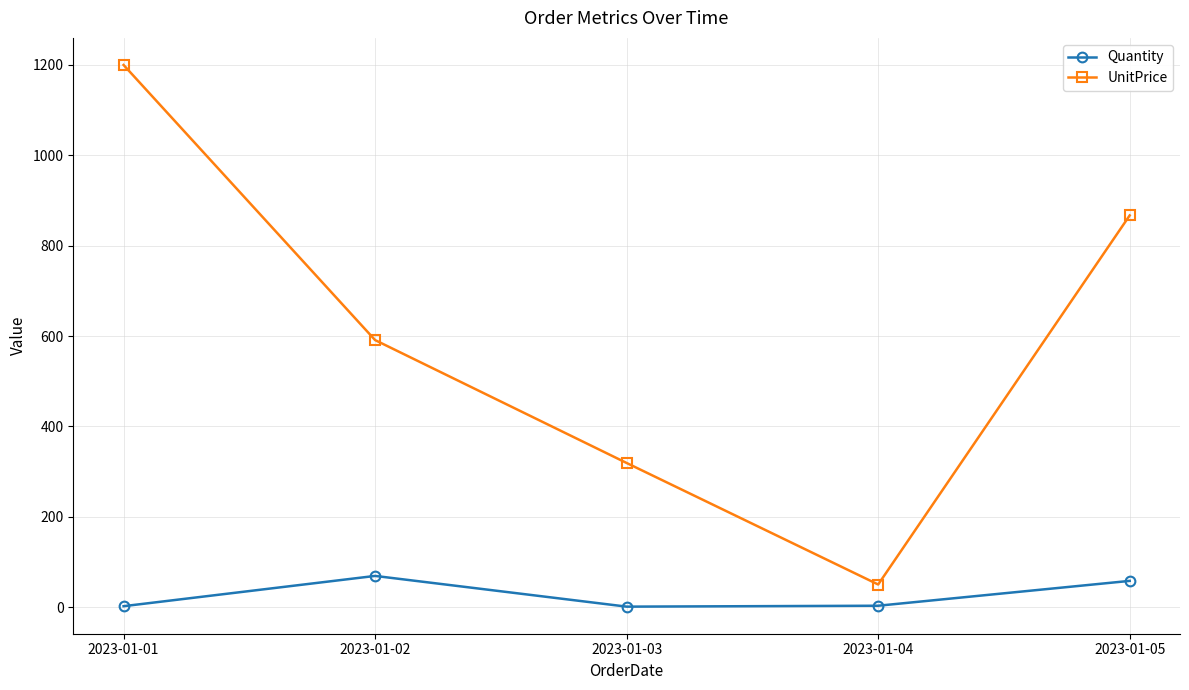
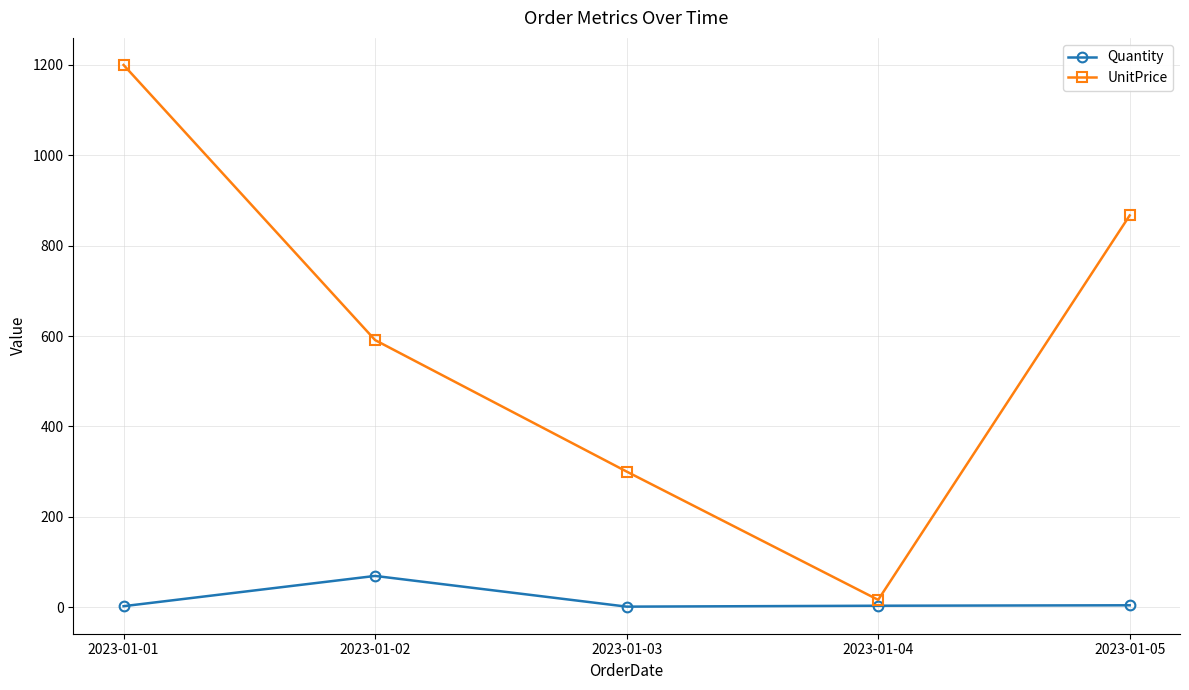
  {
    "Quantity": {
      "2023-01-01": 0,
      "2023-01-02": 70,
      "2023-01-03": 0,
      "2023-01-04": 0,
-     "2023-01-05": 60
+     "2023-01-05": 0
    },
    "UnitPrice": {
      "2023-01-01": 1200,
      "2023-01-02": 590,
-     "2023-01-03": 320,
-     "2023-01-04": 50,
+     "2023-01-03": 300,
+     "2023-01-04": 20,
      "2023-01-05": 870
    }
  }
